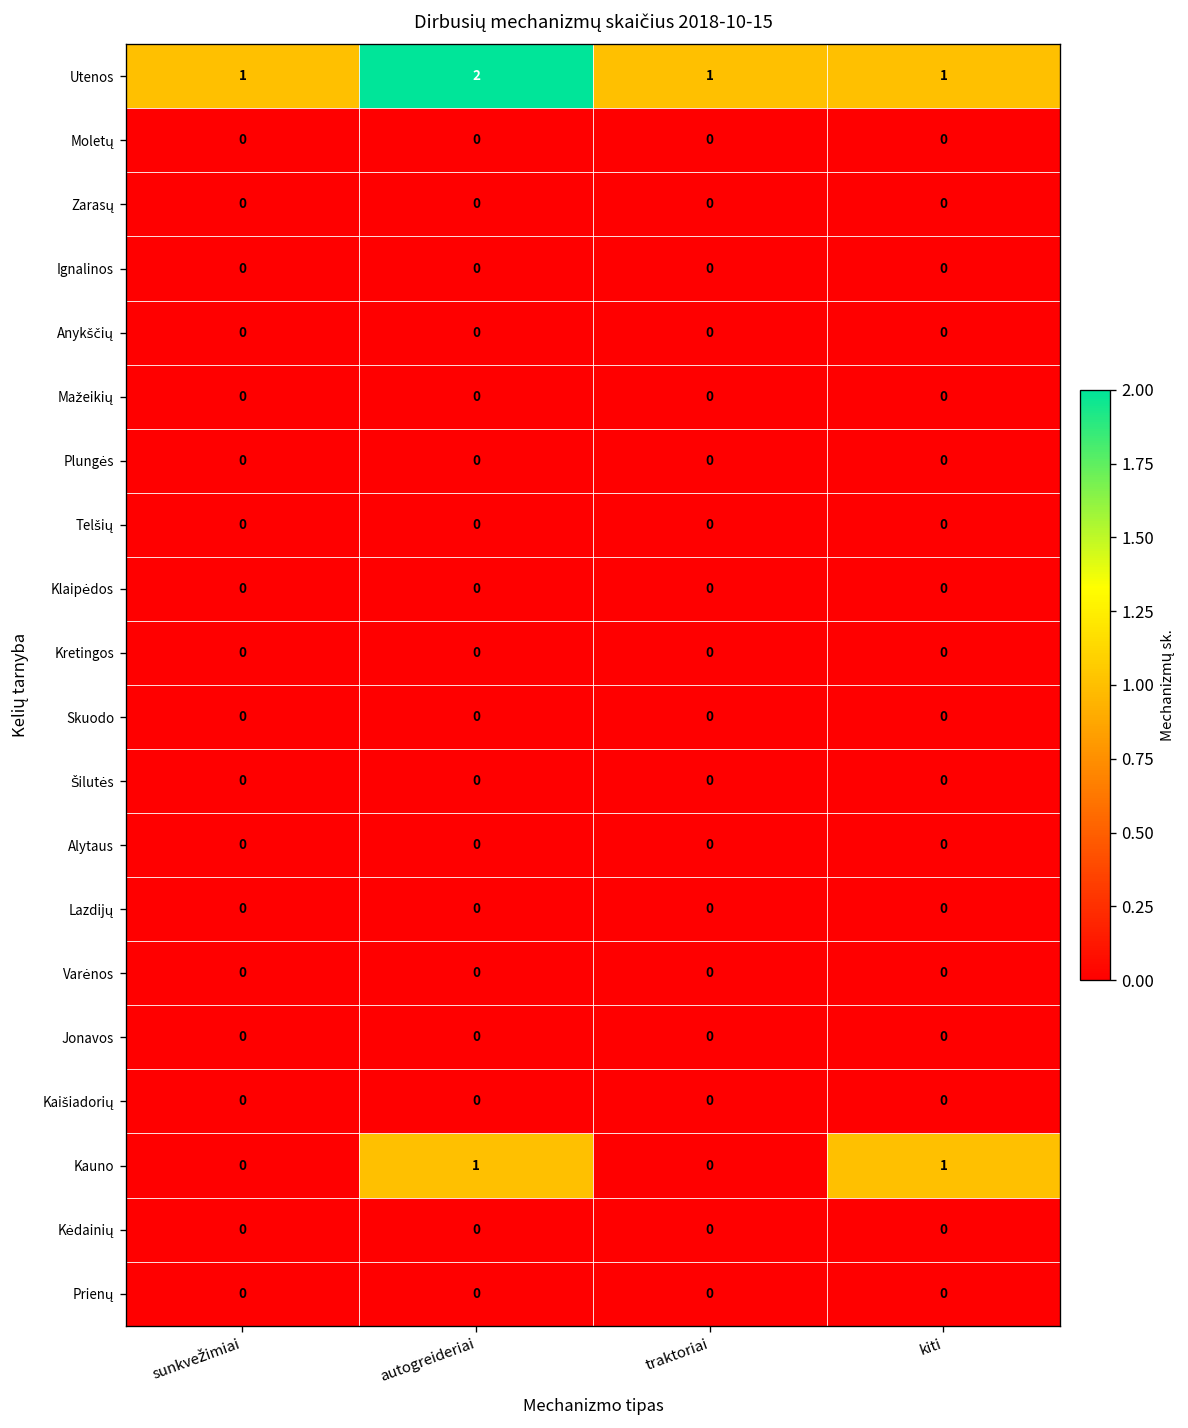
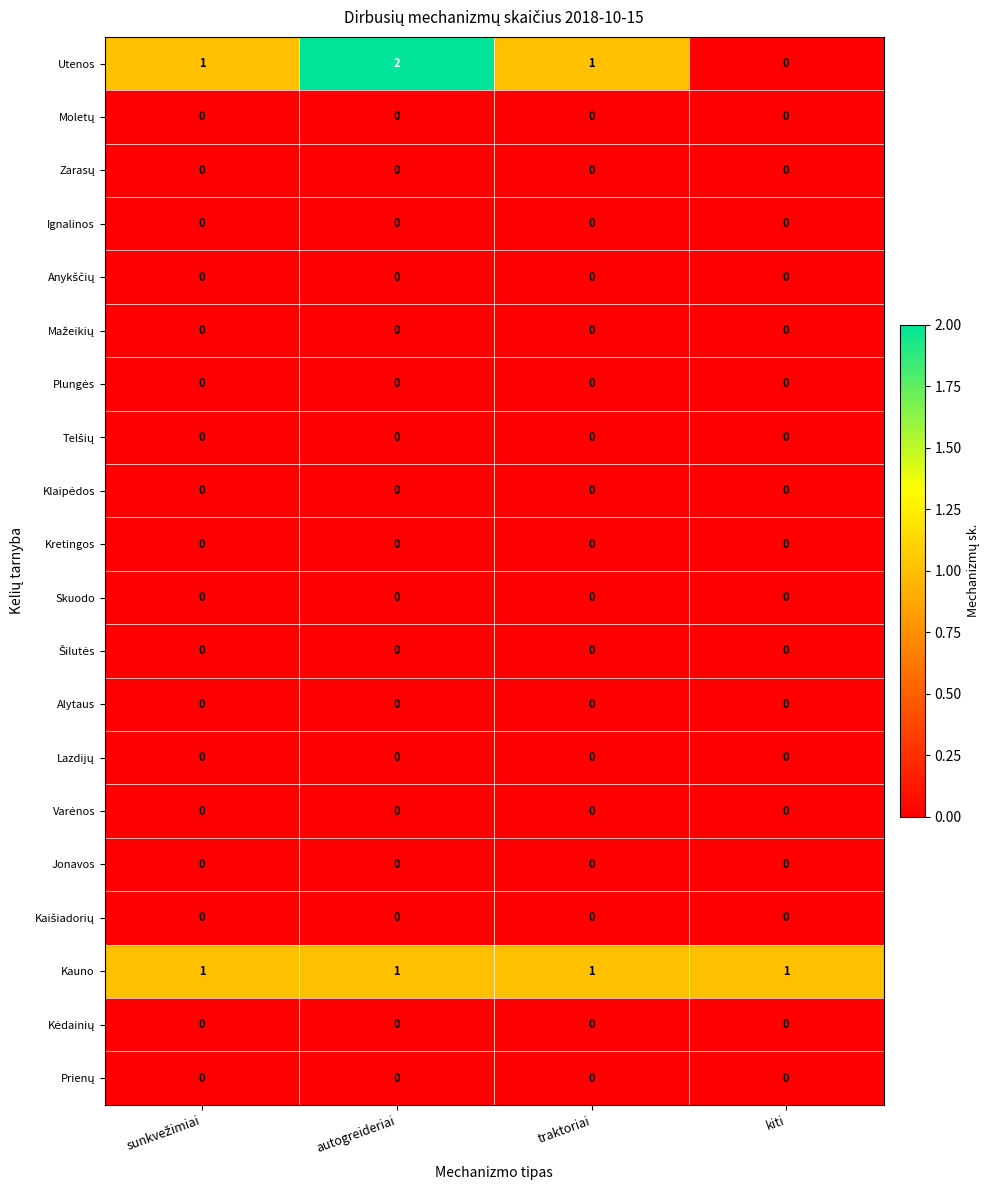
  {
    "Utenos": {
      "sunkvežimiai": 1,
      "autogreideriai": 2,
      "traktoriai": 1,
-     "kiti": 1
+     "kiti": 0
    },
    "Moletų": {
      "sunkvežimiai": 0,
      "autogreideriai": 0,
      "traktoriai": 0,
      "kiti": 0
    },
    "Zarasų": {
      "sunkvežimiai": 0,
      "autogreideriai": 0,
      "traktoriai": 0,
      "kiti": 0
    },
    "Ignalinos": {
      "sunkvežimiai": 0,
      "autogreideriai": 0,
      "traktoriai": 0,
      "kiti": 0
    },
    "Anykščių": {
      "sunkvežimiai": 0,
      "autogreideriai": 0,
      "traktoriai": 0,
      "kiti": 0
    },
    "Mažeikių": {
      "sunkvežimiai": 0,
      "autogreideriai": 0,
      "traktoriai": 0,
      "kiti": 0
    },
    "Plungės": {
      "sunkvežimiai": 0,
      "autogreideriai": 0,
      "traktoriai": 0,
      "kiti": 0
    },
    "Telšių": {
      "sunkvežimiai": 0,
      "autogreideriai": 0,
      "traktoriai": 0,
      "kiti": 0
    },
    "Klaipėdos": {
      "sunkvežimiai": 0,
      "autogreideriai": 0,
      "traktoriai": 0,
      "kiti": 0
    },
    "Kretingos": {
      "sunkvežimiai": 0,
      "autogreideriai": 0,
      "traktoriai": 0,
      "kiti": 0
    },
    "Skuodo": {
      "sunkvežimiai": 0,
      "autogreideriai": 0,
      "traktoriai": 0,
      "kiti": 0
    },
    "Šilutės": {
      "sunkvežimiai": 0,
      "autogreideriai": 0,
      "traktoriai": 0,
      "kiti": 0
    },
    "Alytaus": {
      "sunkvežimiai": 0,
      "autogreideriai": 0,
      "traktoriai": 0,
      "kiti": 0
    },
    "Lazdijų": {
      "sunkvežimiai": 0,
      "autogreideriai": 0,
      "traktoriai": 0,
      "kiti": 0
    },
    "Varėnos": {
      "sunkvežimiai": 0,
      "autogreideriai": 0,
      "traktoriai": 0,
      "kiti": 0
    },
    "Jonavos": {
      "sunkvežimiai": 0,
      "autogreideriai": 0,
      "traktoriai": 0,
      "kiti": 0
    },
    "Kaišiadorių": {
      "sunkvežimiai": 0,
      "autogreideriai": 0,
      "traktoriai": 0,
      "kiti": 0
    },
    "Kauno": {
-     "sunkvežimiai": 0,
+     "sunkvežimiai": 1,
      "autogreideriai": 1,
-     "traktoriai": 0,
+     "traktoriai": 1,
      "kiti": 1
    },
    "Kėdainių": {
      "sunkvežimiai": 0,
      "autogreideriai": 0,
      "traktoriai": 0,
      "kiti": 0
    },
    "Prienų": {
      "sunkvežimiai": 0,
      "autogreideriai": 0,
      "traktoriai": 0,
      "kiti": 0
    }
  }
